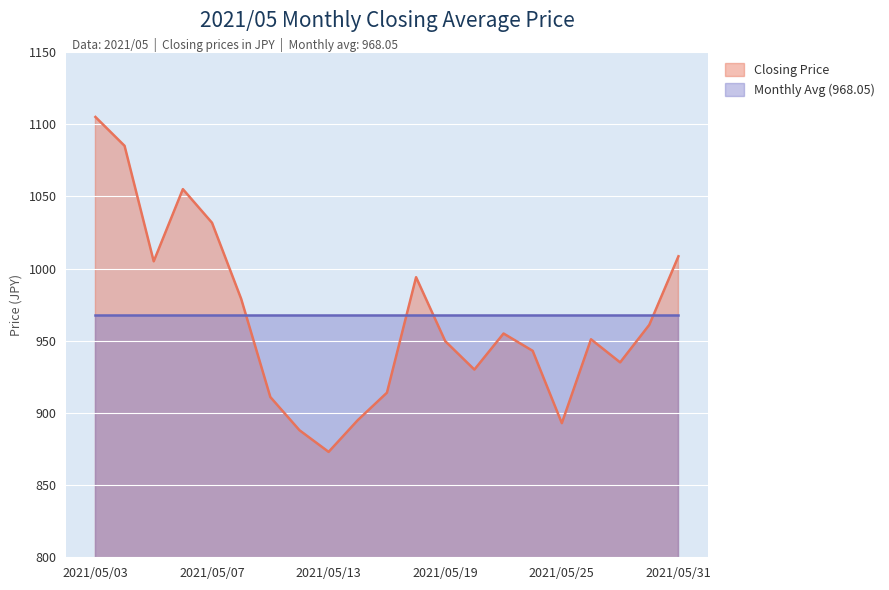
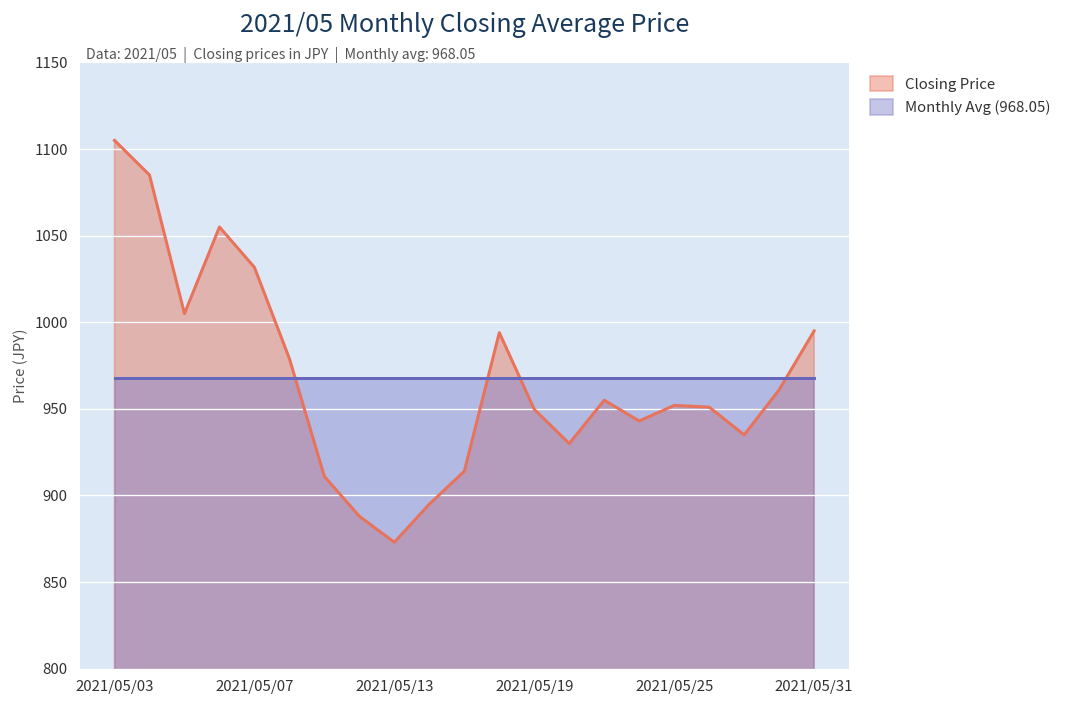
  {
    "Closing Price": {
      "2021/05/03": 1105,
      "2021/05/07": 1032,
      "2021/05/13": 873,
      "2021/05/19": 950,
-     "2021/05/25": 893,
-     "2021/05/31": 1009
+     "2021/05/25": 952,
+     "2021/05/31": 995
    },
    "Monthly Avg (968.05)": {
      "2021/05/03": 968,
      "2021/05/07": 968,
      "2021/05/13": 968,
      "2021/05/19": 968,
      "2021/05/25": 968,
      "2021/05/31": 968
    }
  }
